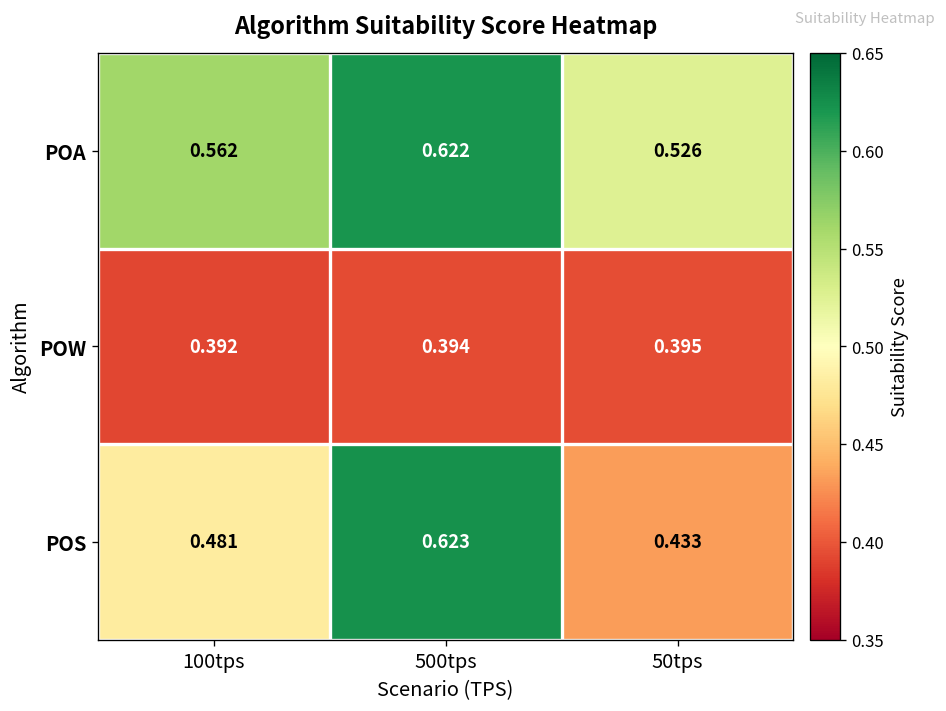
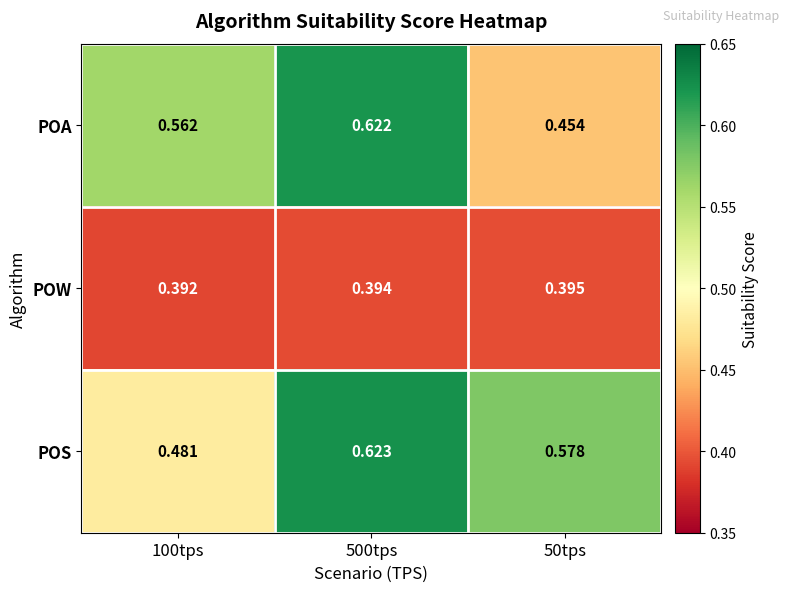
  {
    "POA": {
      "100tps": 0.562,
      "500tps": 0.622,
-     "50tps": 0.526
+     "50tps": 0.454
    },
    "POW": {
      "100tps": 0.392,
      "500tps": 0.394,
      "50tps": 0.395
    },
    "POS": {
      "100tps": 0.481,
      "500tps": 0.623,
-     "50tps": 0.433
+     "50tps": 0.578
    }
  }
